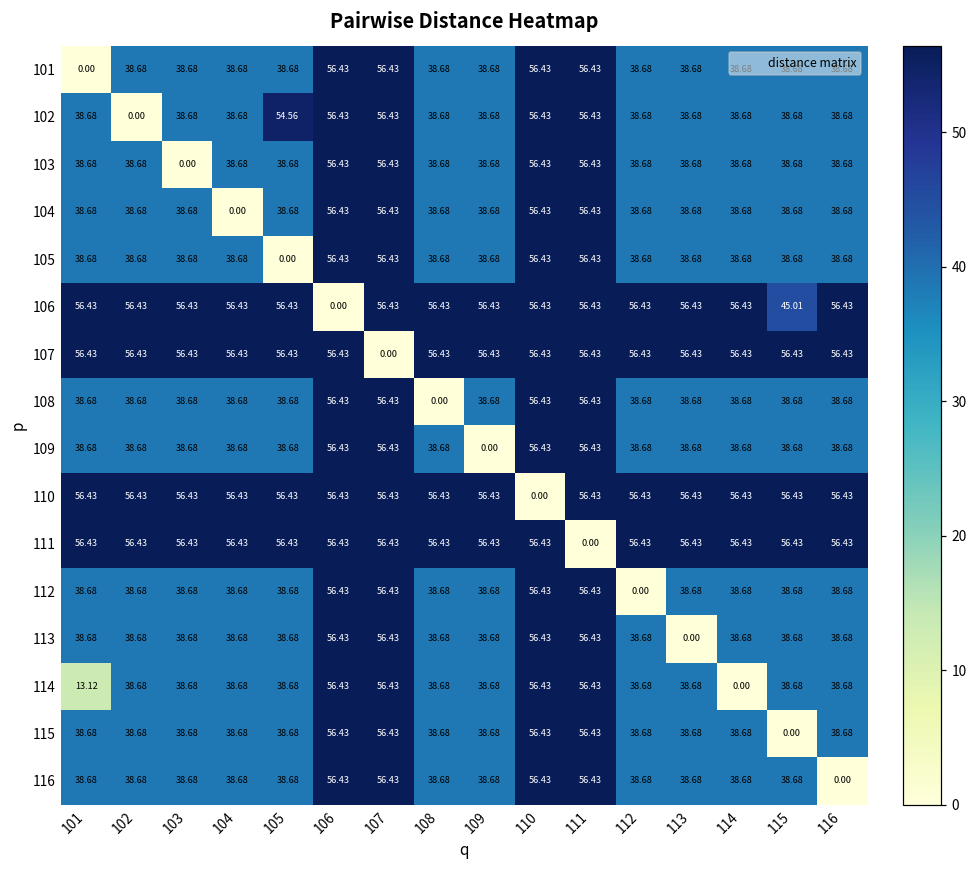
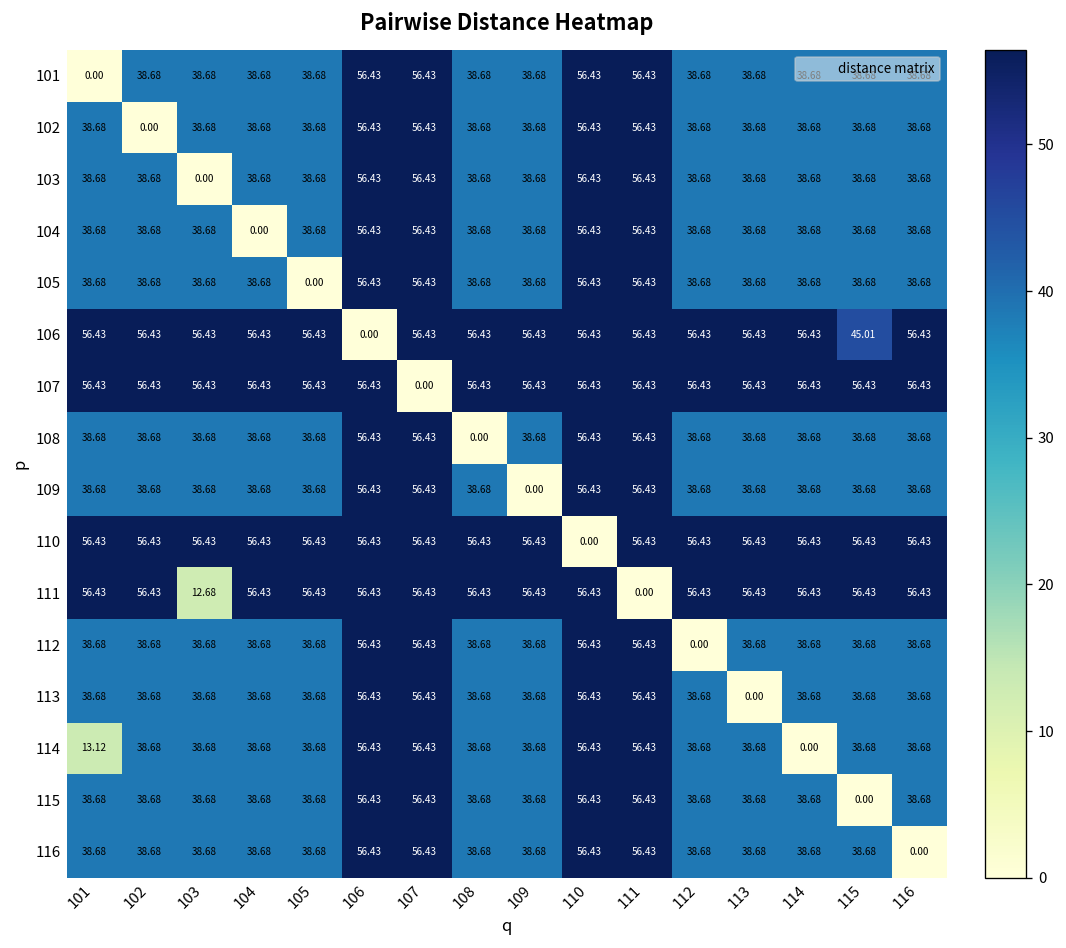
  {
    "102": {
      "101": 38.68,
      "102": 0.00,
      "103": 38.68,
      "104": 38.68,
-     "105": 54.56,
+     "105": 38.68,
      "106": 56.43,
      "107": 56.43,
      "108": 38.68,
      "109": 38.68,
      "110": 56.43,
      "111": 56.43,
      "112": 38.68,
      "113": 38.68,
      "114": 38.68,
      "115": 38.68,
      "116": 38.68
    },
    "111": {
      "101": 56.43,
      "102": 56.43,
-     "103": 56.43,
+     "103": 12.68,
      "104": 56.43,
      "105": 56.43,
      "106": 56.43,
      "107": 56.43,
      "108": 56.43,
      "109": 56.43,
      "110": 56.43,
      "111": 0.00,
      "112": 56.43,
      "113": 56.43,
      "114": 56.43,
      "115": 56.43,
      "116": 56.43
    }
  }
